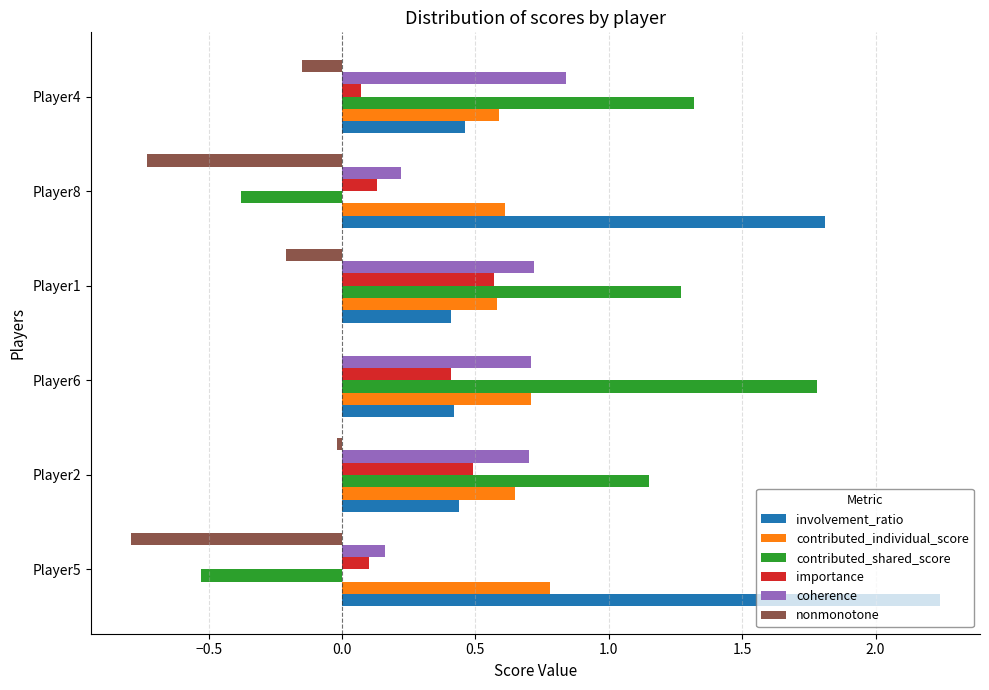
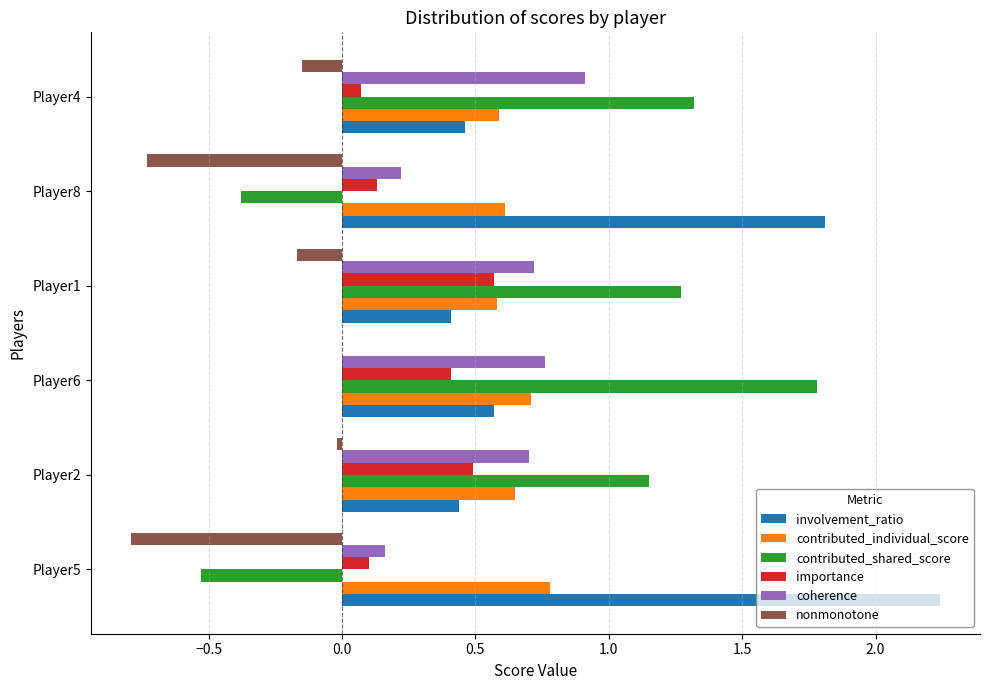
  {
    "involvement_ratio": {
      "Player4": 0.46,
      "Player8": 1.81,
      "Player1": 0.41,
-     "Player6": 0.42,
+     "Player6": 0.57,
      "Player2": 0.44
    },
    "contributed_individual_score": {
      "Player4": 0.59,
      "Player8": 0.61,
      "Player1": 0.58,
      "Player6": 0.71,
      "Player2": 0.65,
      "Player5": 0.78
    },
    "contributed_shared_score": {
      "Player4": 1.32,
      "Player8": -0.38,
      "Player1": 1.27,
      "Player6": 1.78,
      "Player2": 1.15,
      "Player5": -0.53
    },
    "importance": {
      "Player4": 0.07,
      "Player8": 0.13,
      "Player1": 0.57,
      "Player6": 0.41,
      "Player2": 0.49,
      "Player5": 0.10
    },
    "coherence": {
-     "Player4": 0.84,
+     "Player4": 0.91,
      "Player8": 0.22,
      "Player1": 0.72,
-     "Player6": 0.71,
+     "Player6": 0.76,
      "Player2": 0.70,
      "Player5": 0.16
    },
    "nonmonotone": {
      "Player4": -0.15,
      "Player8": -0.73,
-     "Player1": -0.21,
+     "Player1": -0.17,
      "Player6": 0.00,
      "Player2": -0.02,
      "Player5": -0.79
    }
  }
